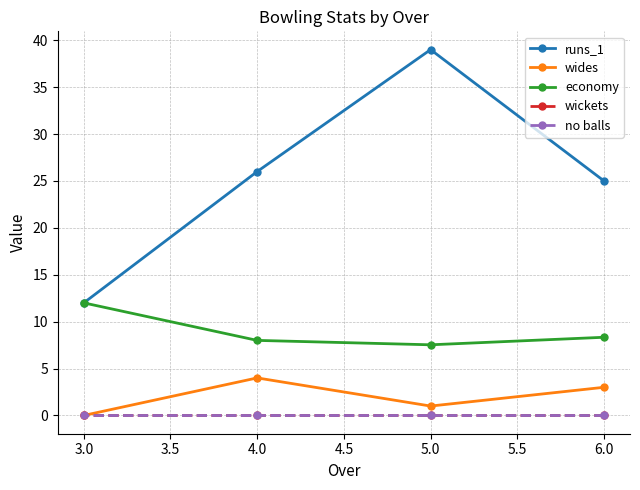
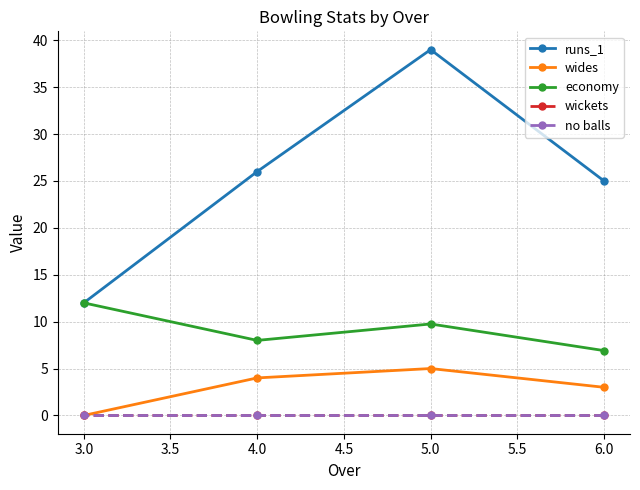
  {
    "runs_1": {
      "4.0": 26,
      "5.0": 39,
      "6.0": 25
    },
    "wides": {
      "4.0": 4,
-     "5.0": 1,
+     "5.0": 5,
      "6.0": 3
    },
    "economy": {
      "4.0": 8,
-     "5.0": 8,
-     "6.0": 8
+     "5.0": 10,
+     "6.0": 7
    },
    "no balls": {
      "4.0": 0,
      "5.0": 0,
      "6.0": 0
    }
  }
